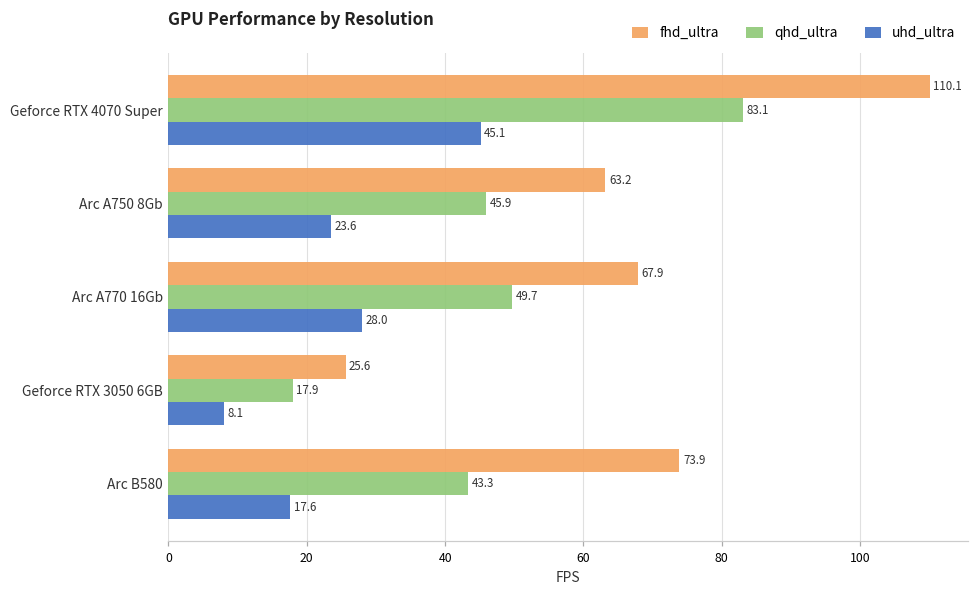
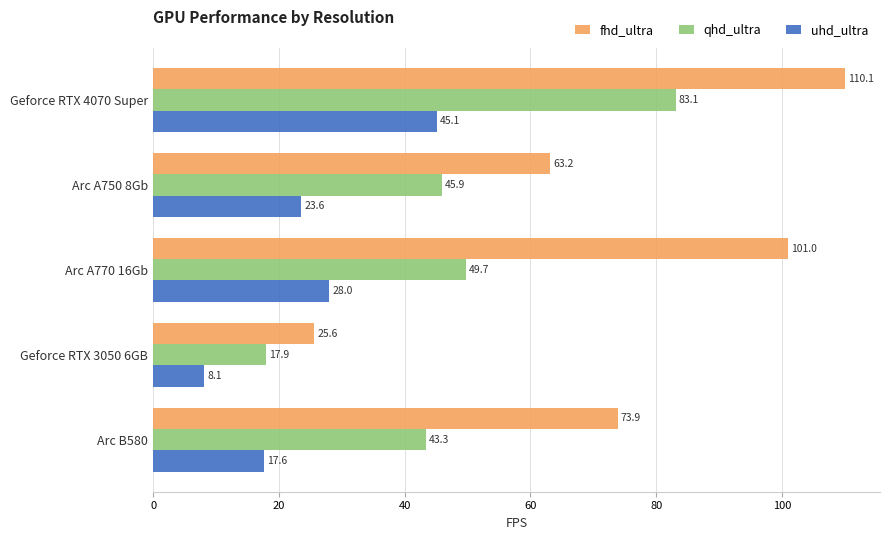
  {
    "fhd_ultra": {
      "Geforce RTX 4070 Super": 110.1,
      "Arc A750 8Gb": 63.2,
-     "Arc A770 16Gb": 67.9,
+     "Arc A770 16Gb": 101.0,
      "Geforce RTX 3050 6GB": 25.6,
      "Arc B580": 73.9
    },
    "qhd_ultra": {
      "Geforce RTX 4070 Super": 83.1,
      "Arc A750 8Gb": 45.9,
      "Arc A770 16Gb": 49.7,
      "Geforce RTX 3050 6GB": 17.9,
      "Arc B580": 43.3
    },
    "uhd_ultra": {
      "Geforce RTX 4070 Super": 45.1,
      "Arc A750 8Gb": 23.6,
      "Arc A770 16Gb": 28.0,
      "Geforce RTX 3050 6GB": 8.1,
      "Arc B580": 17.6
    }
  }
